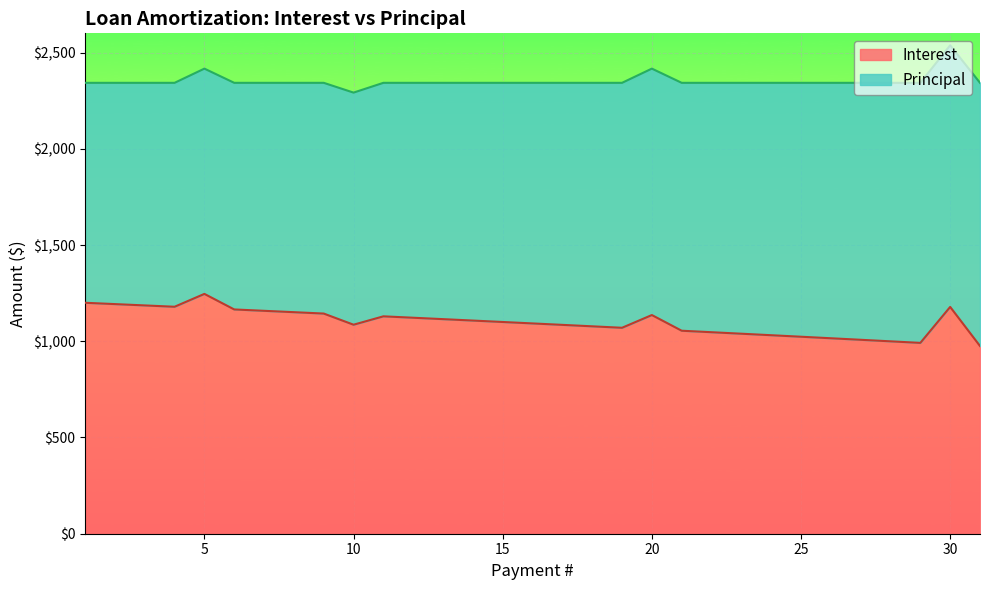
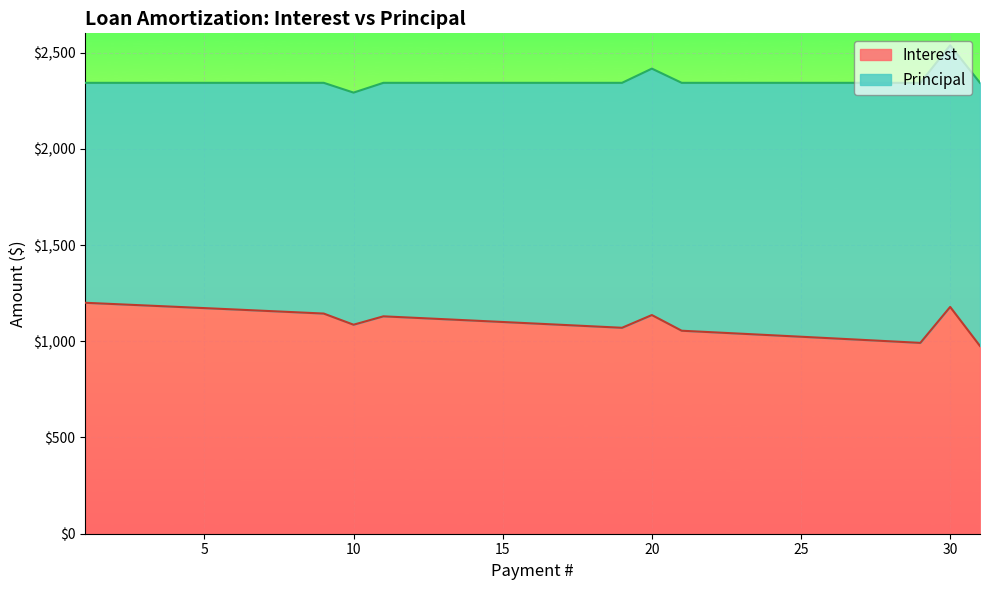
  {
    "Interest": {
-     "5": "$1,250",
+     "5": "$1,170",
      "10": "$1,090",
      "15": "$1,100",
      "20": "$1,140",
      "25": "$1,020",
      "30": "$1,180"
    },
    "Principal": {
      "5": "$1,170",
      "10": "$1,210",
      "15": "$1,240",
      "20": "$1,280",
      "25": "$1,320"
    }
  }
